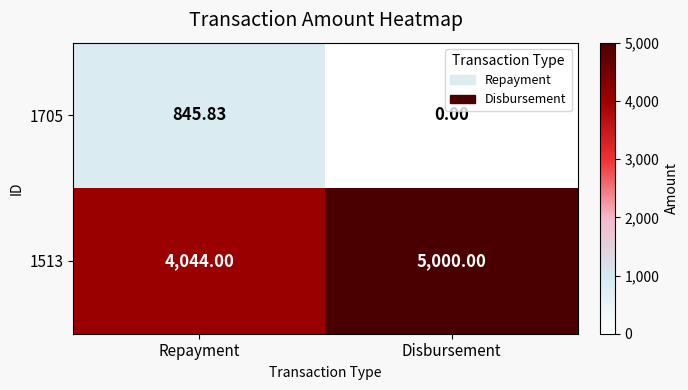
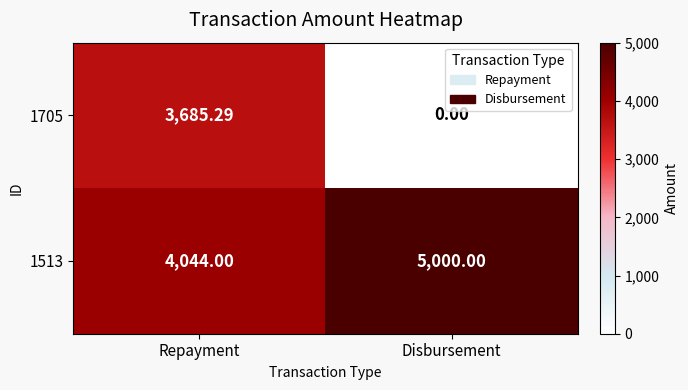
  {
    "1705": {
-     "Repayment": "845.83"
+     "Repayment": "3,685.29"
    },
    "1513": {
      "Repayment": "4,044.00",
      "Disbursement": "5,000.00"
    }
  }
